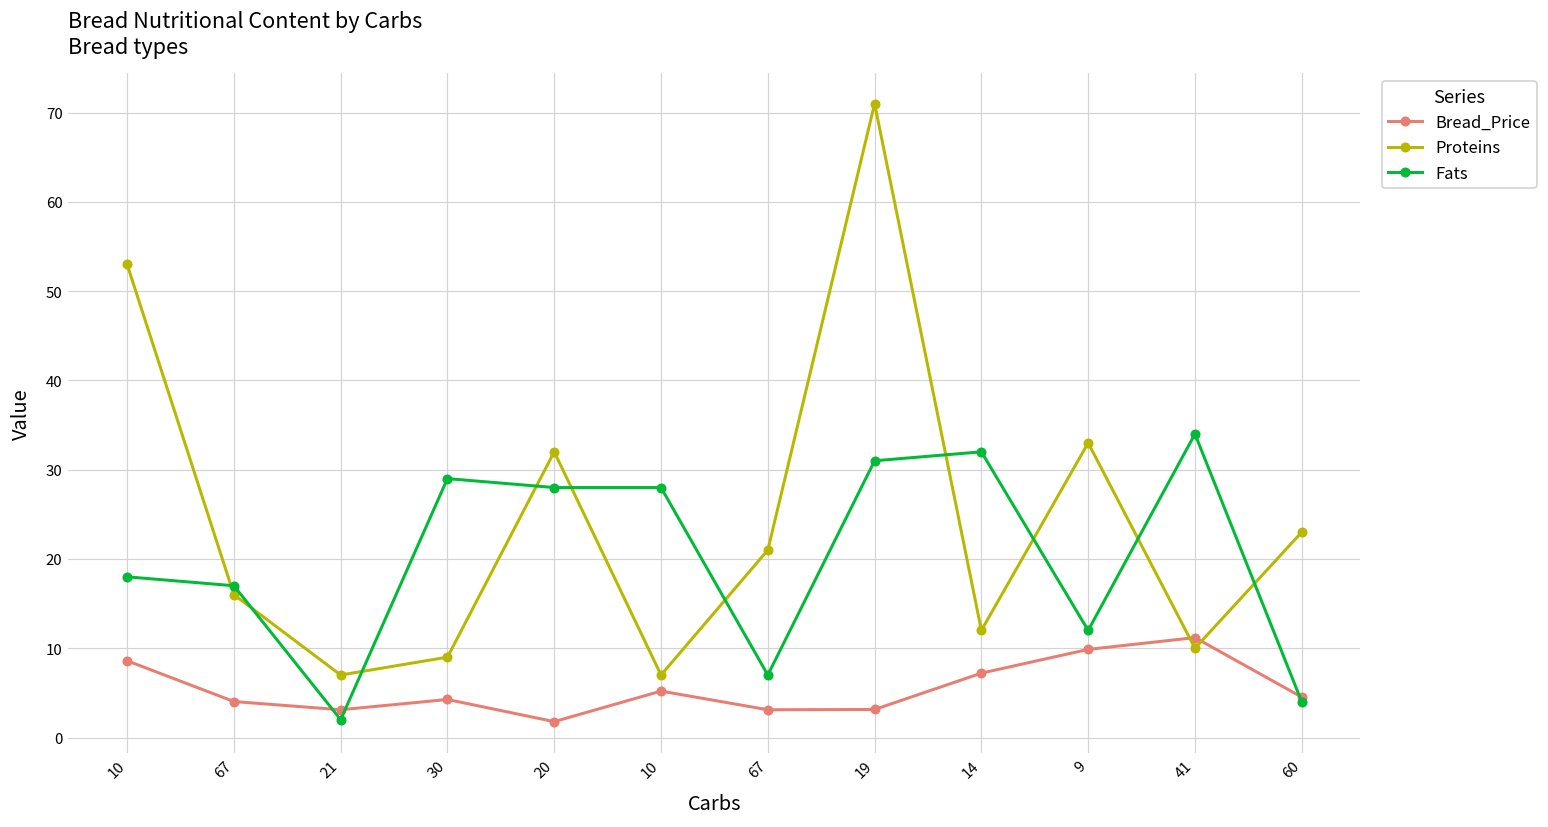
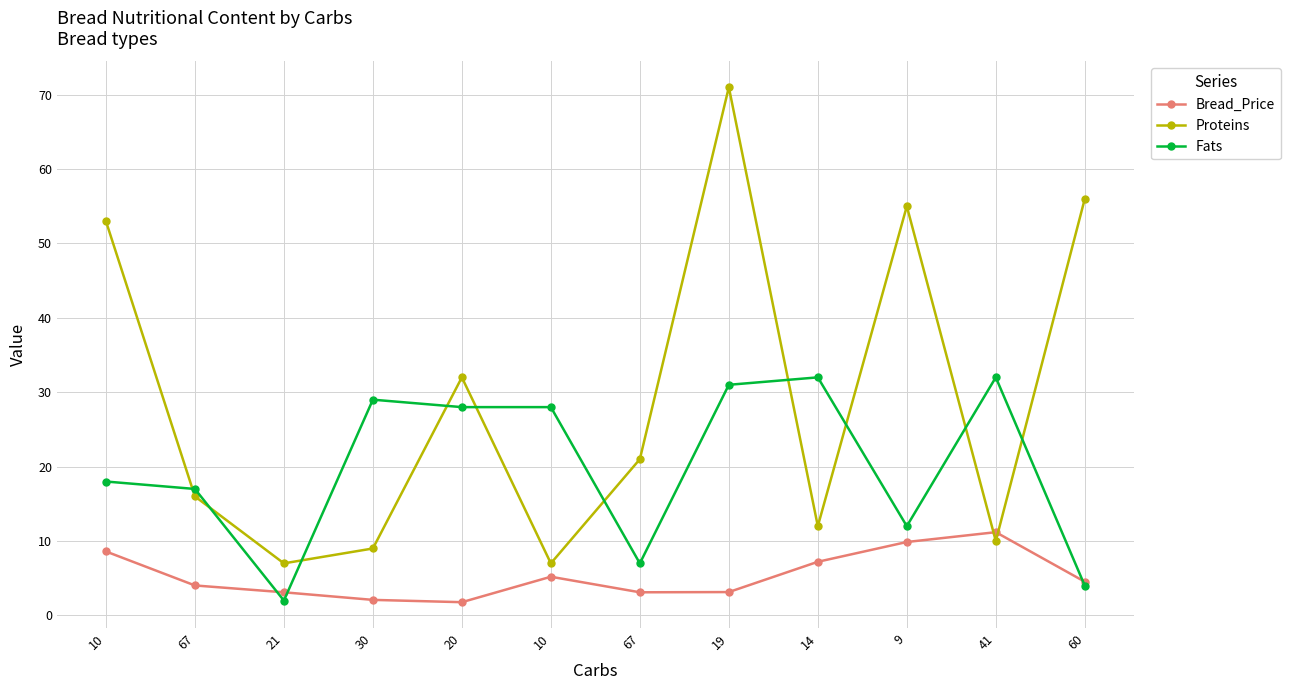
  {
    "Bread_Price": {
      "21": 3,
-     "30": 4,
+     "30": 2,
      "20": 2,
      "19": 3,
      "14": 7,
      "9": 10,
      "41": 11,
      "60": 5
    },
    "Proteins": {
      "21": 7,
      "30": 9,
      "20": 32,
      "19": 71,
      "14": 12,
-     "9": 33,
+     "9": 55,
      "41": 10,
-     "60": 23
+     "60": 56
    },
    "Fats": {
      "21": 2,
      "30": 29,
      "20": 28,
      "19": 31,
      "14": 32,
      "9": 12,
-     "41": 34,
+     "41": 32,
      "60": 4
    }
  }
